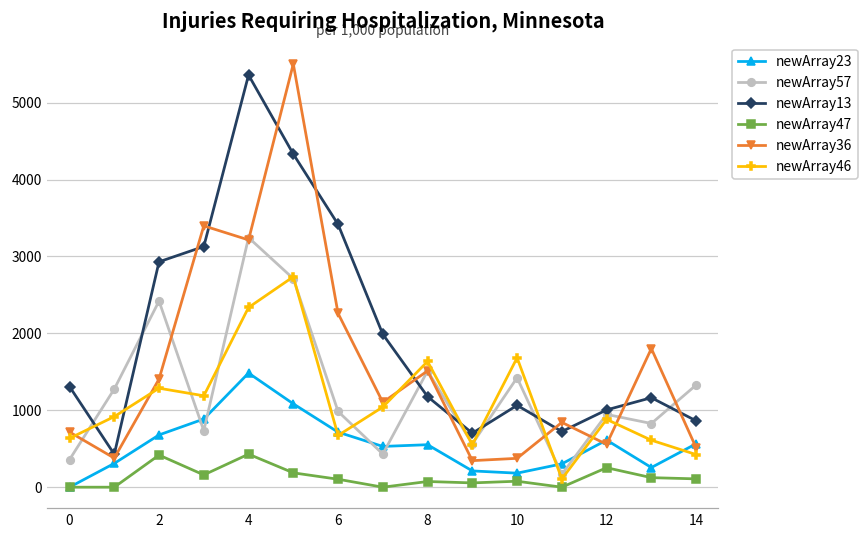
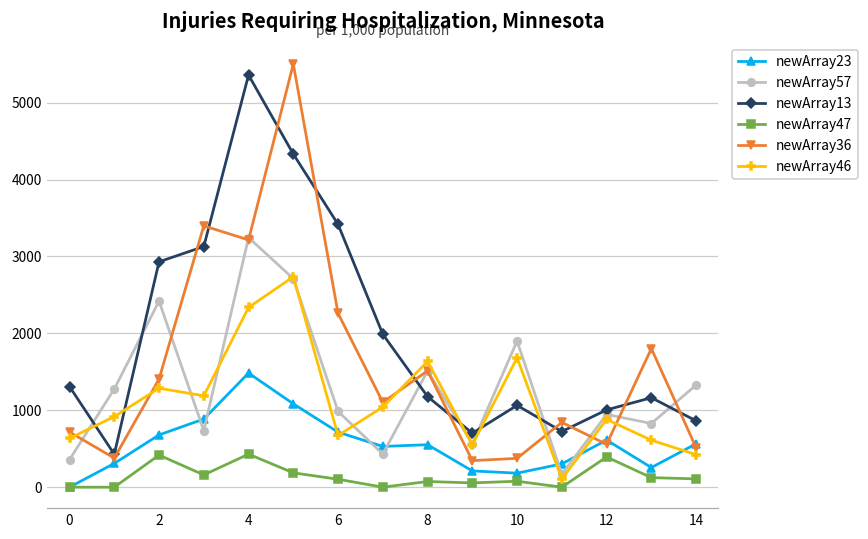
  {
    "newArray23": {
      "2": 700,
      "4": 1500,
      "6": 700,
      "8": 600,
      "10": 200,
      "12": 600,
      "14": 600
    },
    "newArray57": {
      "0": 400,
      "2": 2400,
      "6": 1000,
-     "10": 1400,
+     "10": 1900,
      "12": 900,
      "14": 1300
    },
    "newArray13": {
      "0": 1300,
      "2": 2900,
      "4": 5400,
      "6": 3400,
      "8": 1200,
      "10": 1100,
      "12": 1000,
      "14": 900
    },
    "newArray47": {
      "2": 400,
      "4": 400,
      "6": 100,
      "8": 100,
      "10": 100,
-     "12": 300,
+     "12": 400,
      "14": 100
    },
    "newArray36": {
      "0": 700,
      "2": 1400,
      "6": 2300,
      "10": 400,
      "12": 600,
      "14": 500
    },
    "newArray46": {
      "0": 600,
      "2": 1300,
      "4": 2300,
      "6": 700,
      "8": 1600,
      "10": 1700,
      "12": 900,
      "14": 400
    }
  }
